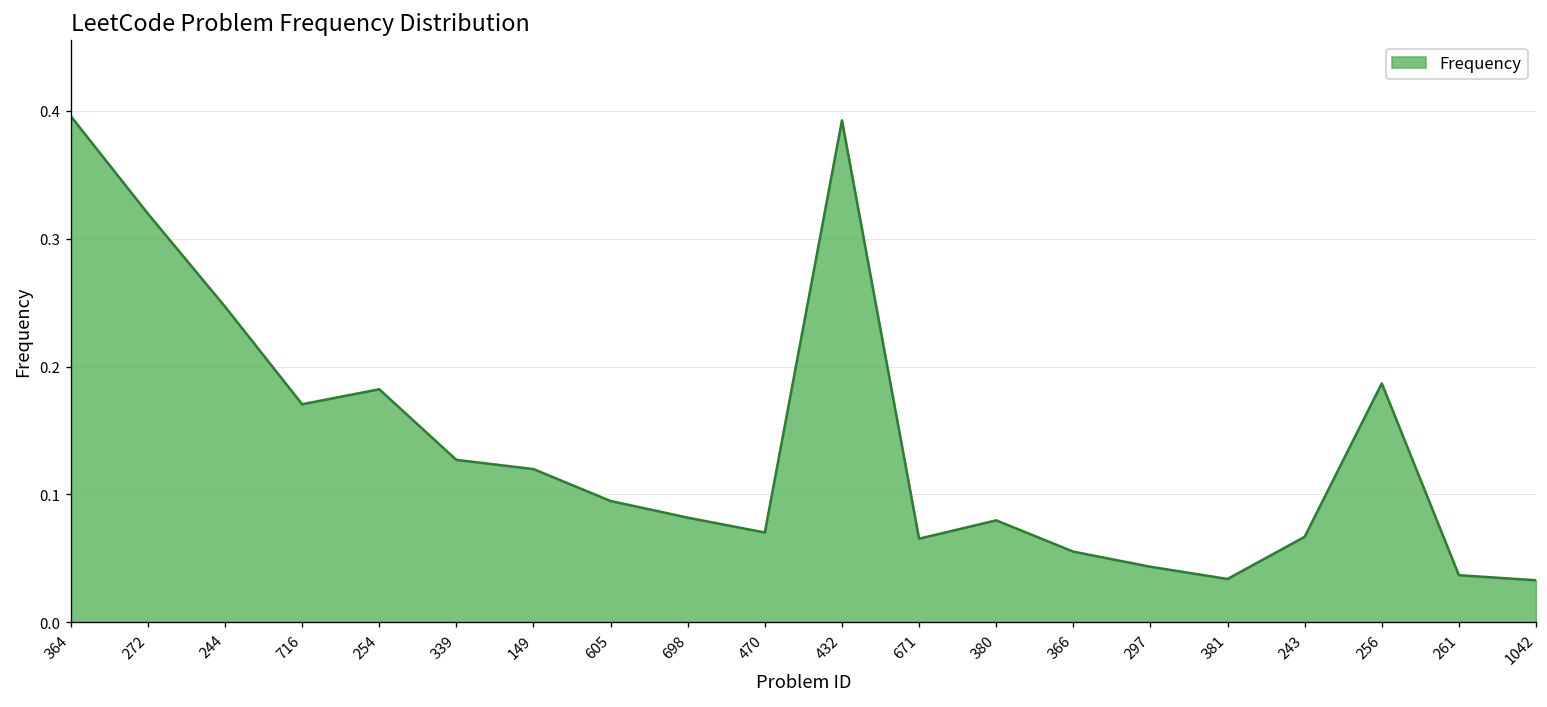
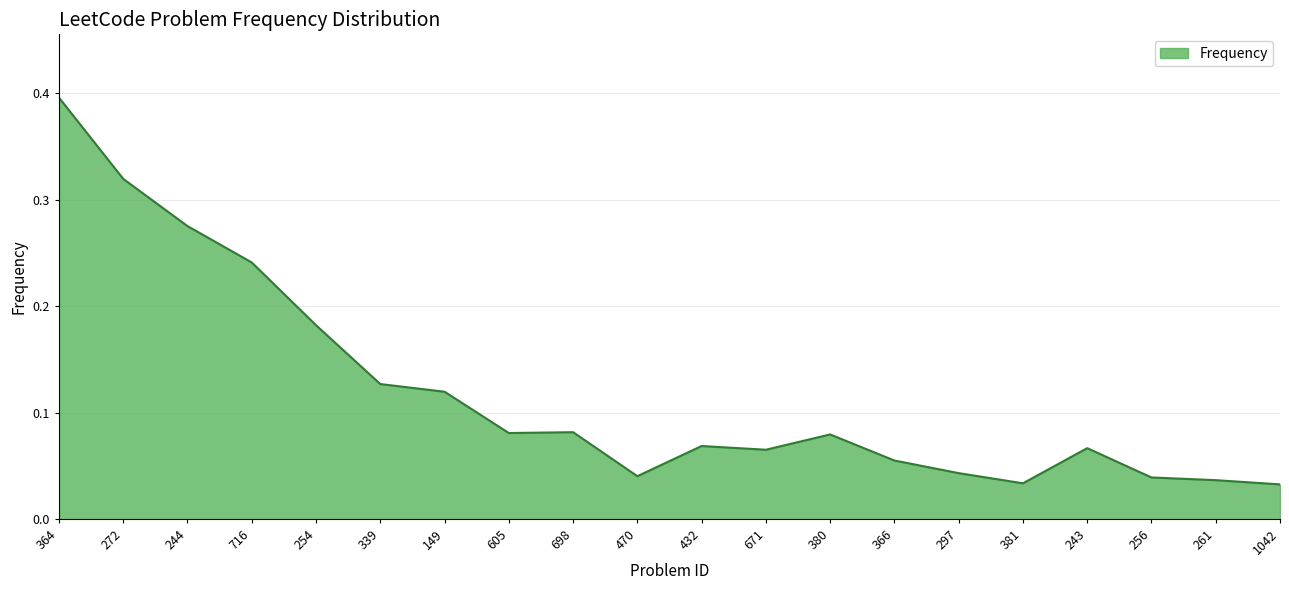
  {
    "364": 0.396,
    "272": 0.320,
-   "244": 0.247,
-   "716": 0.171,
+   "244": 0.275,
+   "716": 0.241,
    "254": 0.182,
    "339": 0.127,
    "149": 0.120,
-   "605": 0.095,
+   "605": 0.081,
    "698": 0.082,
-   "470": 0.070,
-   "432": 0.392,
+   "470": 0.041,
+   "432": 0.069,
    "671": 0.065,
    "380": 0.080,
    "366": 0.055,
    "297": 0.043,
    "381": 0.034,
    "243": 0.067,
-   "256": 0.187,
+   "256": 0.039,
    "261": 0.037,
    "1042": 0.033
  }
